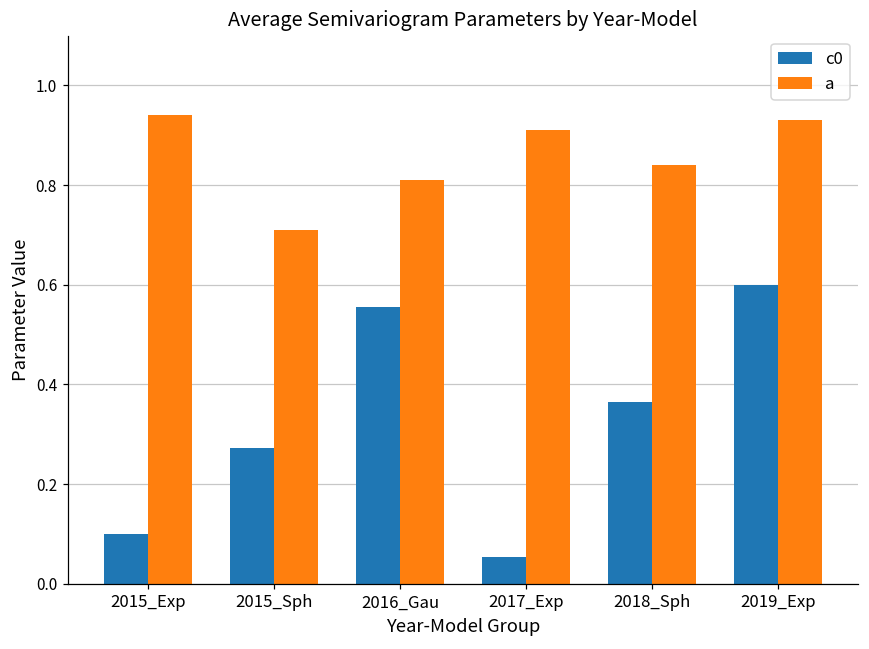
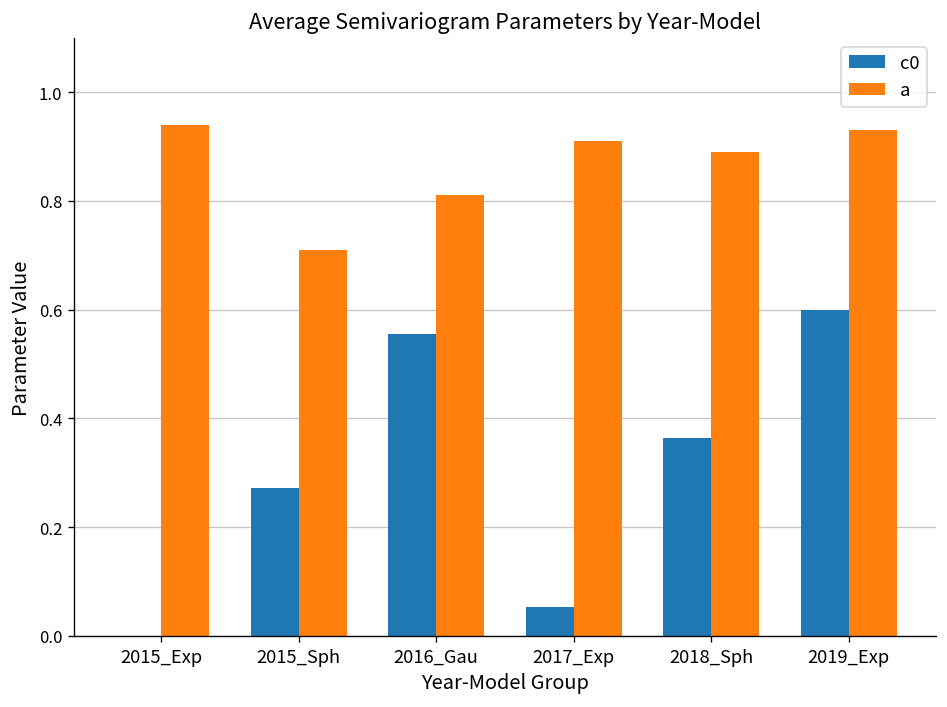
  {
    "c0": {
-     "2015_Exp": 0.1,
+     "2015_Exp": 0.0,
      "2015_Sph": 0.27,
      "2016_Gau": 0.56,
      "2017_Exp": 0.05,
      "2018_Sph": 0.36,
      "2019_Exp": 0.6
    },
    "a": {
      "2015_Exp": 0.94,
      "2015_Sph": 0.71,
      "2016_Gau": 0.81,
      "2017_Exp": 0.91,
-     "2018_Sph": 0.84,
+     "2018_Sph": 0.89,
      "2019_Exp": 0.93
    }
  }
